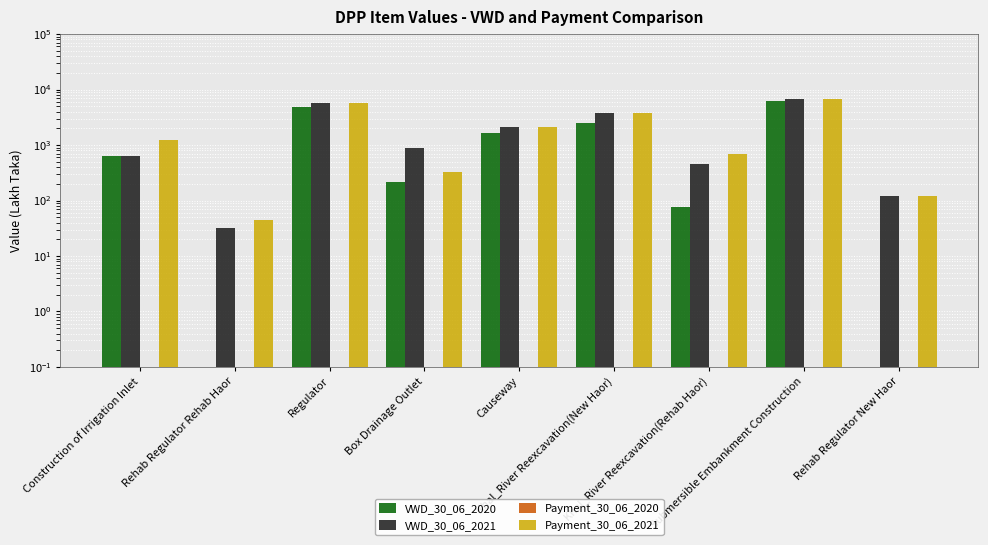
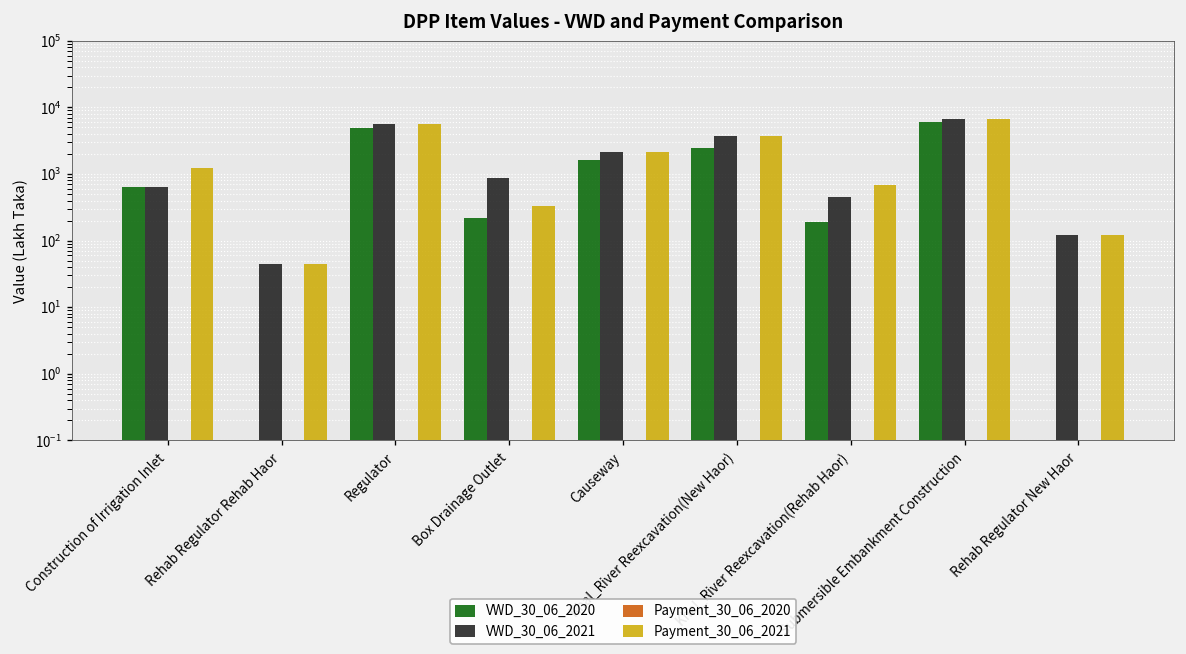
  {
    "VWD_30_06_2020": {
      "Construction of Irrigation Inlet": 600,
      "Regulator": 5000,
      "Box Drainage Outlet": 220,
      "Causeway": 1700,
      "Khal_River Reexcavation(New Haor)": 2000,
-     "Khal_River Reexcavation(Rehab Haor)": 80,
+     "Khal_River Reexcavation(Rehab Haor)": 190,
      "Submersible Embankment Construction": 6000
    },
    "VWD_30_06_2021": {
      "Construction of Irrigation Inlet": 600,
-     "Rehab Regulator Rehab Haor": 30,
+     "Rehab Regulator Rehab Haor": 40,
      "Regulator": 6000,
      "Box Drainage Outlet": 900,
      "Causeway": 2100,
      "Khal_River Reexcavation(New Haor)": 4000,
      "Khal_River Reexcavation(Rehab Haor)": 500,
      "Submersible Embankment Construction": 7000,
      "Rehab Regulator New Haor": 120
    },
    "Payment_30_06_2021": {
      "Construction of Irrigation Inlet": 1200,
      "Rehab Regulator Rehab Haor": 40,
      "Regulator": 6000,
      "Box Drainage Outlet": 300,
      "Causeway": 2100,
      "Khal_River Reexcavation(New Haor)": 4000,
      "Khal_River Reexcavation(Rehab Haor)": 700,
      "Submersible Embankment Construction": 7000,
      "Rehab Regulator New Haor": 120
    }
  }
